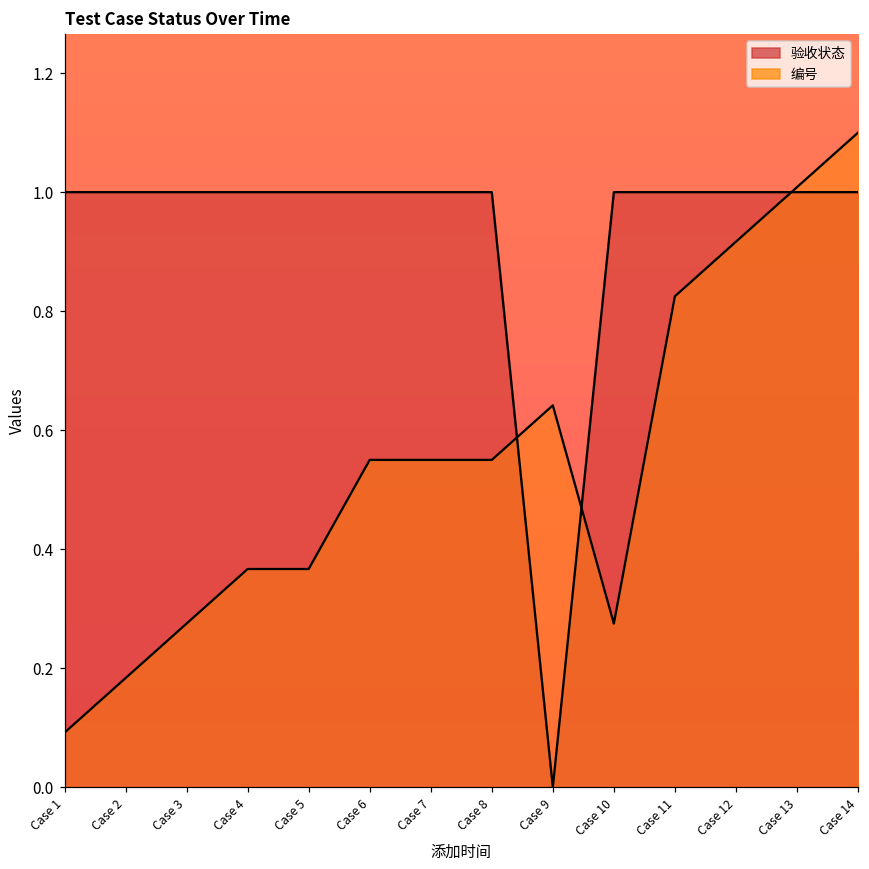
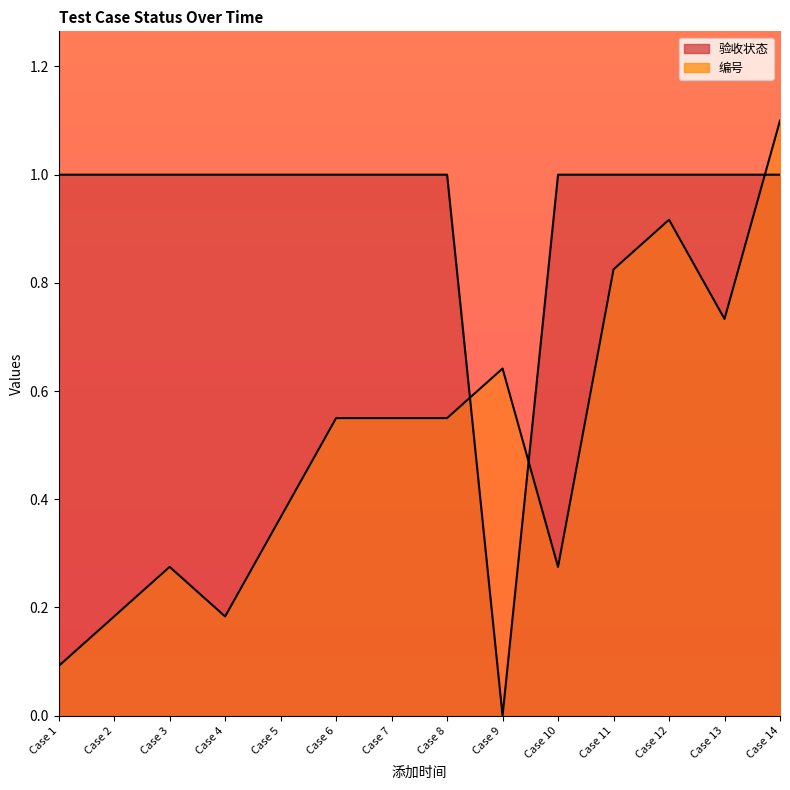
  {
    "验收状态": {
      "Case 1": 1.00,
      "Case 2": 1.00,
      "Case 3": 1.00,
      "Case 4": 1.00,
      "Case 5": 1.00,
      "Case 6": 1.00,
      "Case 7": 1.00,
      "Case 8": 1.00,
      "Case 9": 0.00,
      "Case 10": 1.00,
      "Case 11": 1.00,
      "Case 12": 1.00,
      "Case 13": 1.00,
      "Case 14": 1.00
    },
    "编号": {
      "Case 1": 0.09,
      "Case 2": 0.18,
      "Case 3": 0.28,
-     "Case 4": 0.37,
+     "Case 4": 0.18,
      "Case 5": 0.37,
      "Case 6": 0.55,
      "Case 7": 0.55,
      "Case 8": 0.55,
      "Case 9": 0.64,
      "Case 10": 0.28,
      "Case 11": 0.83,
      "Case 12": 0.92,
-     "Case 13": 1.01,
+     "Case 13": 0.73,
      "Case 14": 1.10
    }
  }
